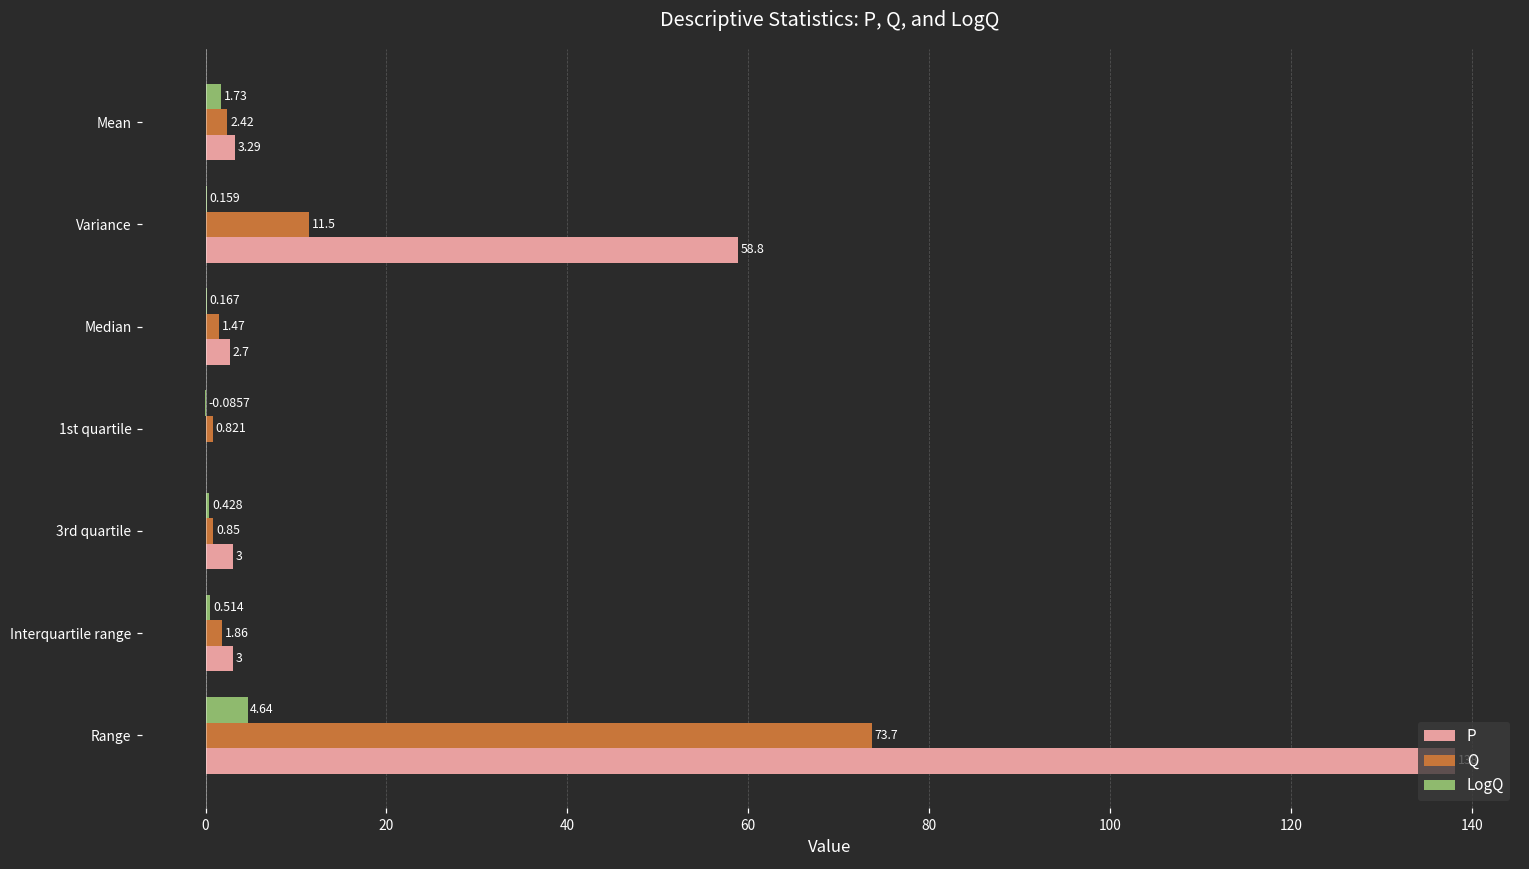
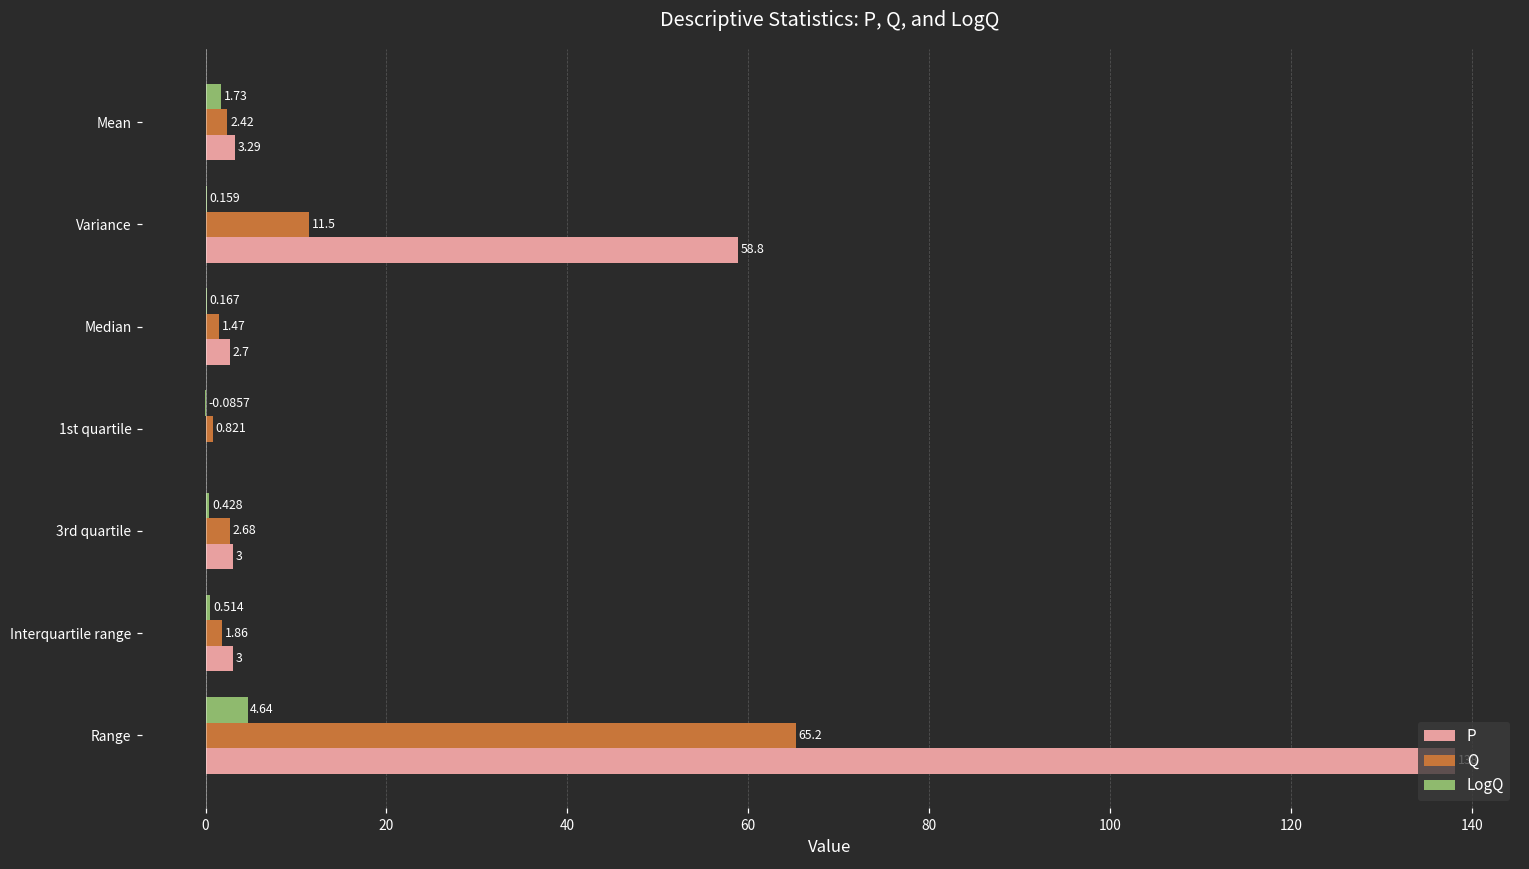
  {
    "P": {
      "Mean": 3.29,
      "Variance": 58.8,
      "Median": 2.7,
      "3rd quartile": 3,
      "Interquartile range": 3
    },
    "Q": {
      "Mean": 2.42,
      "Variance": 11.5,
      "Median": 1.47,
      "1st quartile": 0.821,
-     "3rd quartile": 0.85,
+     "3rd quartile": 2.68,
      "Interquartile range": 1.86,
-     "Range": 73.7
+     "Range": 65.2
    },
    "LogQ": {
      "Mean": 1.73,
      "Variance": 0.159,
      "Median": 0.167,
      "1st quartile": -0.0857,
      "3rd quartile": 0.428,
      "Interquartile range": 0.514,
      "Range": 4.64
    }
  }
